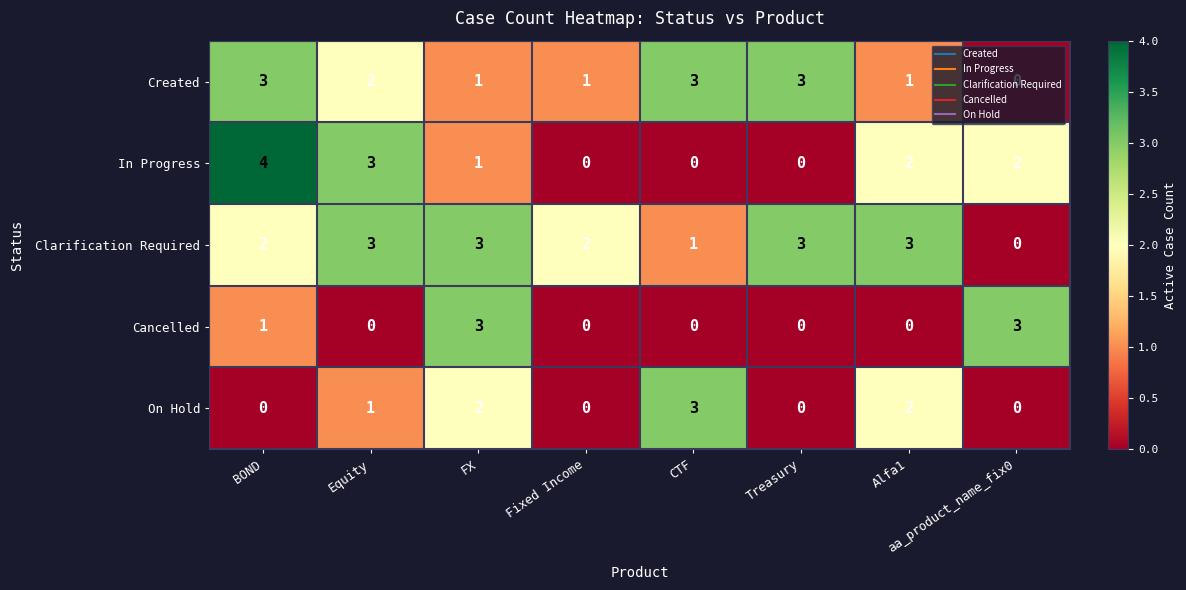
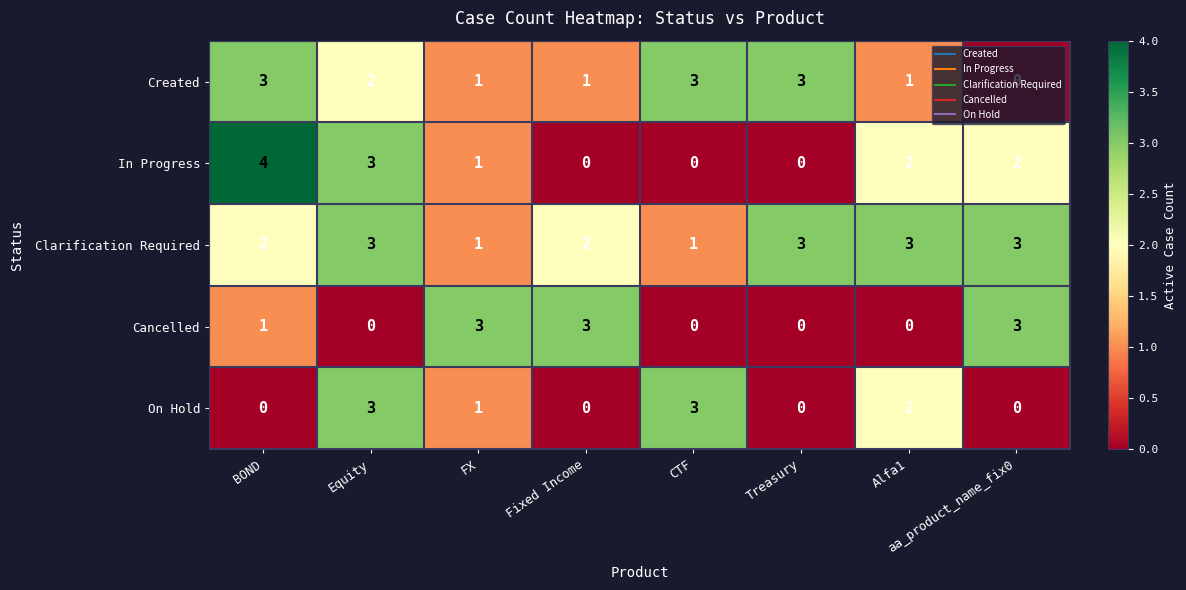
  {
    "Created": {
      "BOND": 3,
      "Equity": 2,
      "FX": 1,
      "Fixed Income": 1,
      "CTF": 3,
      "Treasury": 3,
      "Alfa1": 1
    },
    "In Progress": {
      "BOND": 4,
      "Equity": 3,
      "FX": 1,
      "Fixed Income": 0,
      "CTF": 0,
      "Treasury": 0,
      "Alfa1": 2,
      "aa_product_name_fix0": 2
    },
    "Clarification Required": {
      "BOND": 2,
      "Equity": 3,
-     "FX": 3,
+     "FX": 1,
      "Fixed Income": 2,
      "CTF": 1,
      "Treasury": 3,
      "Alfa1": 3,
-     "aa_product_name_fix0": 0
+     "aa_product_name_fix0": 3
    },
    "Cancelled": {
      "BOND": 1,
      "Equity": 0,
      "FX": 3,
-     "Fixed Income": 0,
+     "Fixed Income": 3,
      "CTF": 0,
      "Treasury": 0,
      "Alfa1": 0,
      "aa_product_name_fix0": 3
    },
    "On Hold": {
      "BOND": 0,
-     "Equity": 1,
-     "FX": 2,
+     "Equity": 3,
+     "FX": 1,
      "Fixed Income": 0,
      "CTF": 3,
      "Treasury": 0,
      "Alfa1": 2,
      "aa_product_name_fix0": 0
    }
  }
